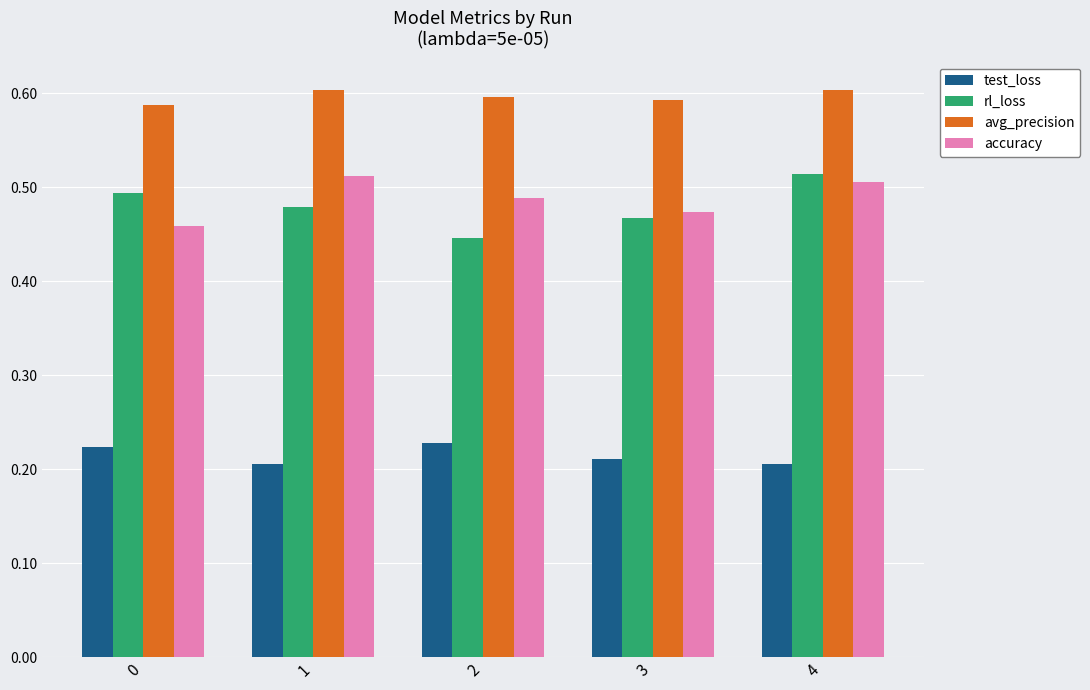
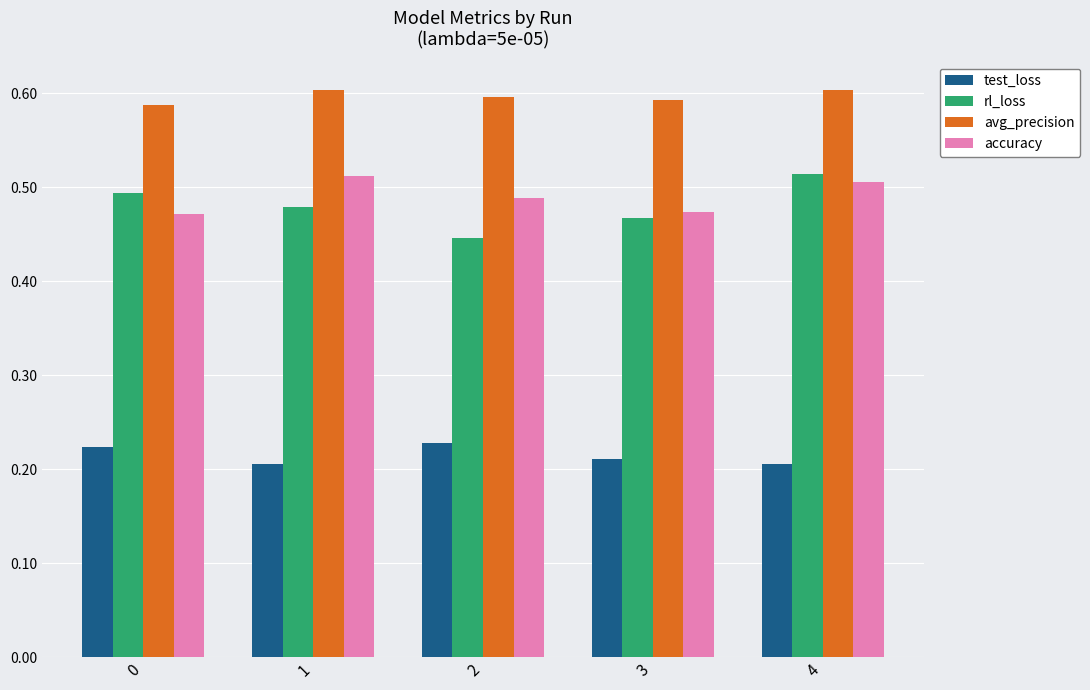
  {
    "test_loss": {
      "0": 0.22,
      "1": 0.20,
      "2": 0.23,
      "3": 0.21,
      "4": 0.21
    },
    "rl_loss": {
      "0": 0.49,
      "1": 0.48,
      "2": 0.45,
      "3": 0.47,
      "4": 0.51
    },
    "avg_precision": {
      "0": 0.59,
      "1": 0.60,
      "2": 0.60,
      "3": 0.59,
      "4": 0.60
    },
    "accuracy": {
-     "0": 0.46,
+     "0": 0.47,
      "1": 0.51,
      "2": 0.49,
      "3": 0.47,
      "4": 0.51
    }
  }
